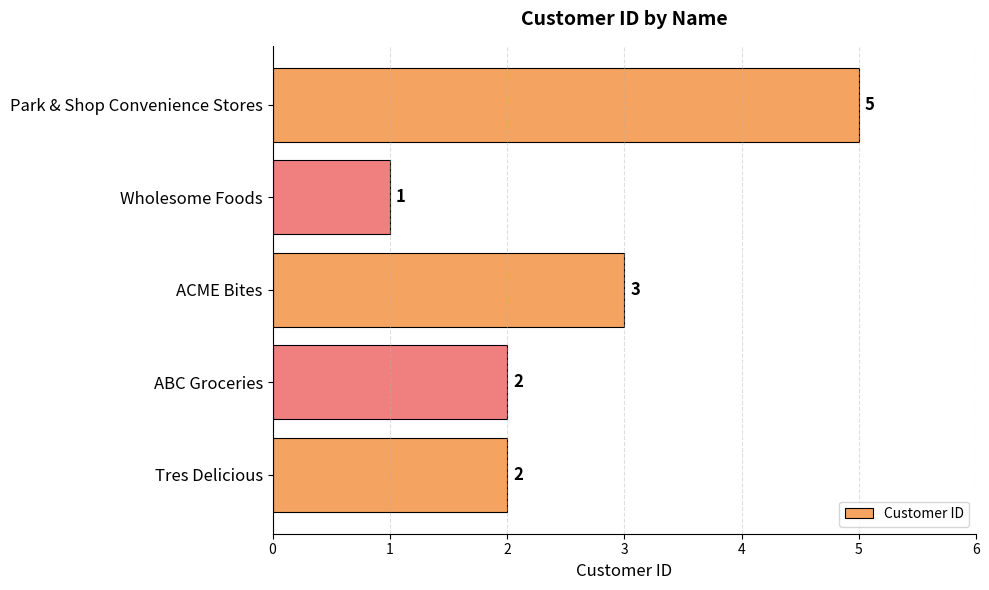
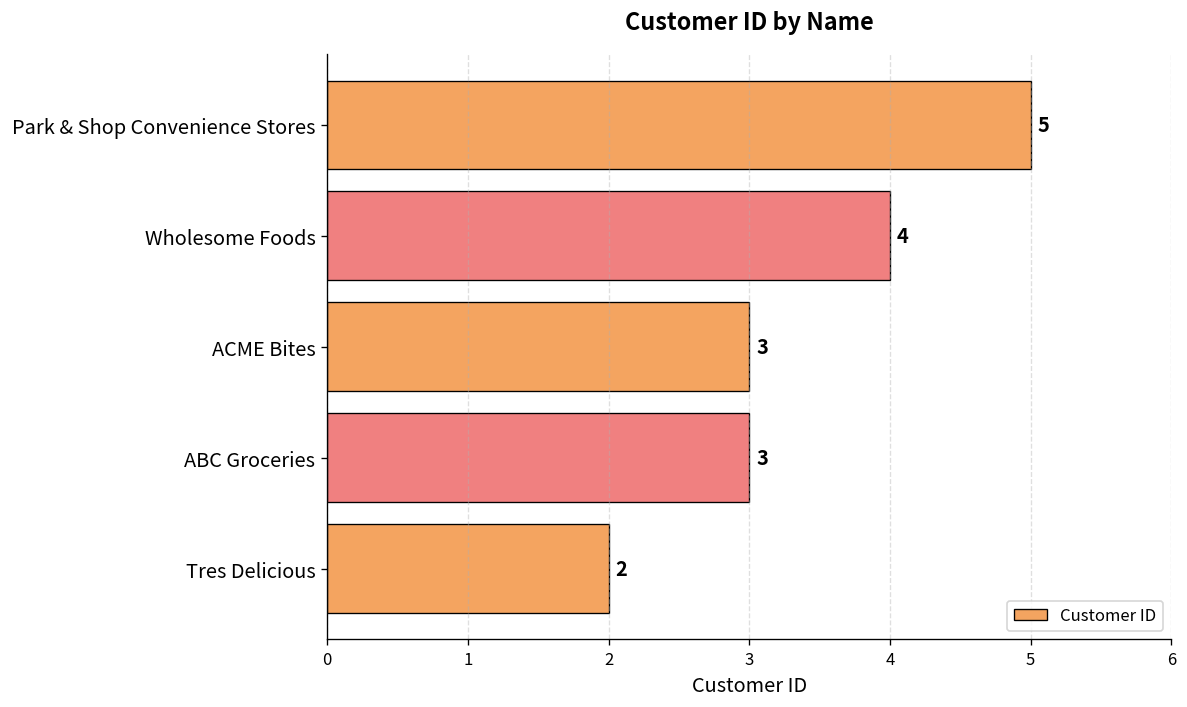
  {
    "Park & Shop Convenience Stores": 5,
-   "Wholesome Foods": 1,
+   "Wholesome Foods": 4,
    "ACME Bites": 3,
-   "ABC Groceries": 2,
+   "ABC Groceries": 3,
    "Tres Delicious": 2
  }
